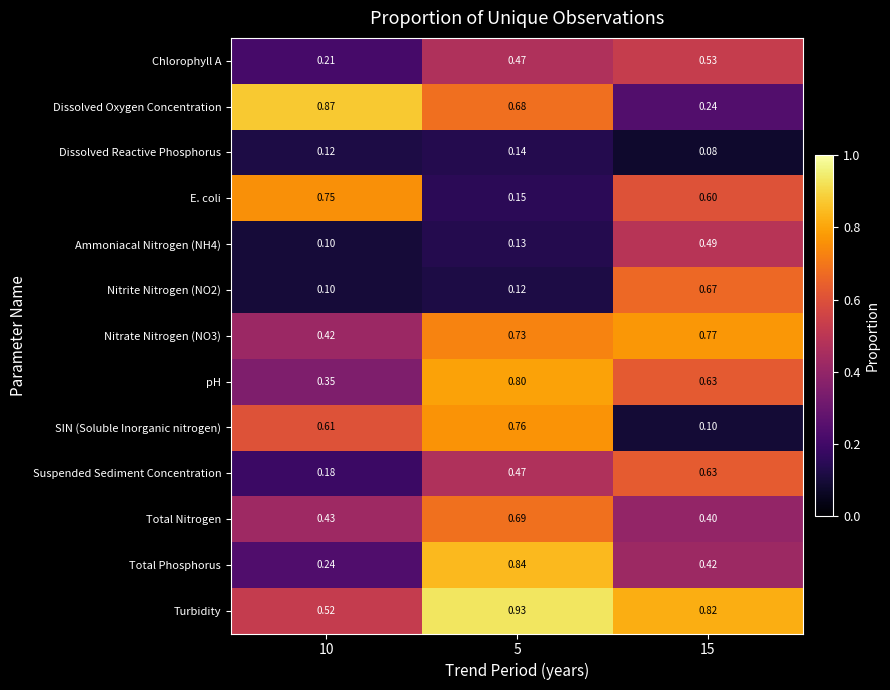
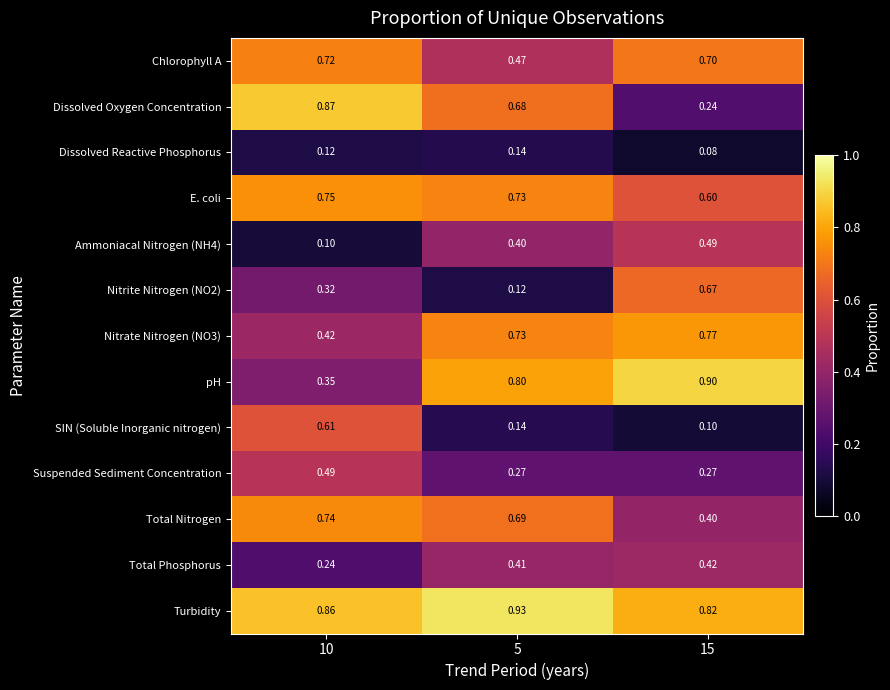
  {
    "Chlorophyll A": {
-     "10": 0.21,
+     "10": 0.72,
      "5": 0.47,
-     "15": 0.53
+     "15": 0.70
    },
    "Dissolved Oxygen Concentration": {
      "10": 0.87,
      "5": 0.68,
      "15": 0.24
    },
    "Dissolved Reactive Phosphorus": {
      "10": 0.12,
      "5": 0.14,
      "15": 0.08
    },
    "E. coli": {
      "10": 0.75,
-     "5": 0.15,
+     "5": 0.73,
      "15": 0.60
    },
    "Ammoniacal Nitrogen (NH4)": {
      "10": 0.10,
-     "5": 0.13,
+     "5": 0.40,
      "15": 0.49
    },
    "Nitrite Nitrogen (NO2)": {
-     "10": 0.10,
+     "10": 0.32,
      "5": 0.12,
      "15": 0.67
    },
    "Nitrate Nitrogen (NO3)": {
      "10": 0.42,
      "5": 0.73,
      "15": 0.77
    },
    "pH": {
      "10": 0.35,
      "5": 0.80,
-     "15": 0.63
+     "15": 0.90
    },
    "SIN (Soluble Inorganic nitrogen)": {
      "10": 0.61,
-     "5": 0.76,
+     "5": 0.14,
      "15": 0.10
    },
    "Suspended Sediment Concentration": {
-     "10": 0.18,
-     "5": 0.47,
-     "15": 0.63
+     "10": 0.49,
+     "5": 0.27,
+     "15": 0.27
    },
    "Total Nitrogen": {
-     "10": 0.43,
+     "10": 0.74,
      "5": 0.69,
      "15": 0.40
    },
    "Total Phosphorus": {
      "10": 0.24,
-     "5": 0.84,
+     "5": 0.41,
      "15": 0.42
    },
    "Turbidity": {
-     "10": 0.52,
+     "10": 0.86,
      "5": 0.93,
      "15": 0.82
    }
  }
